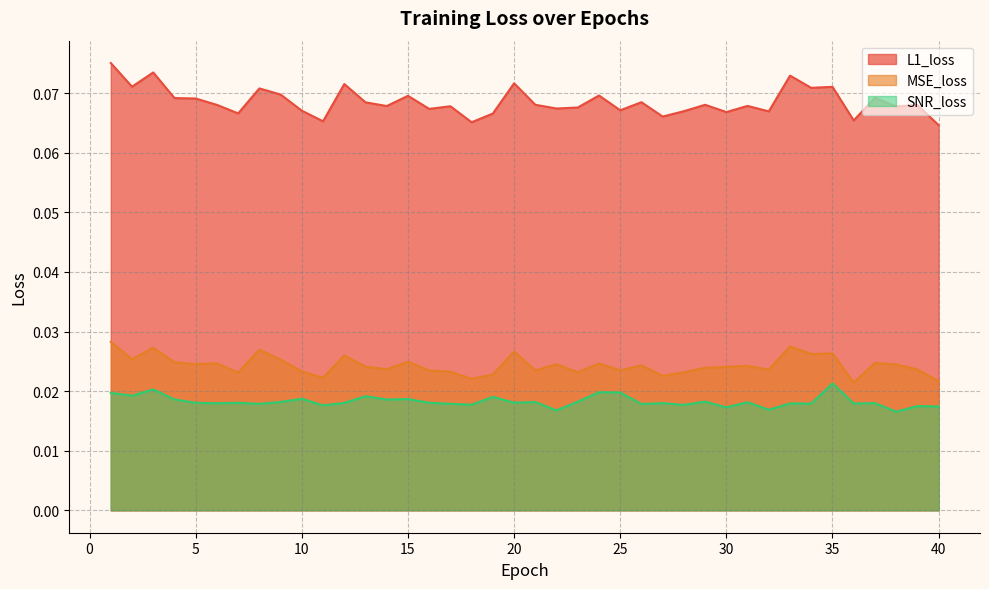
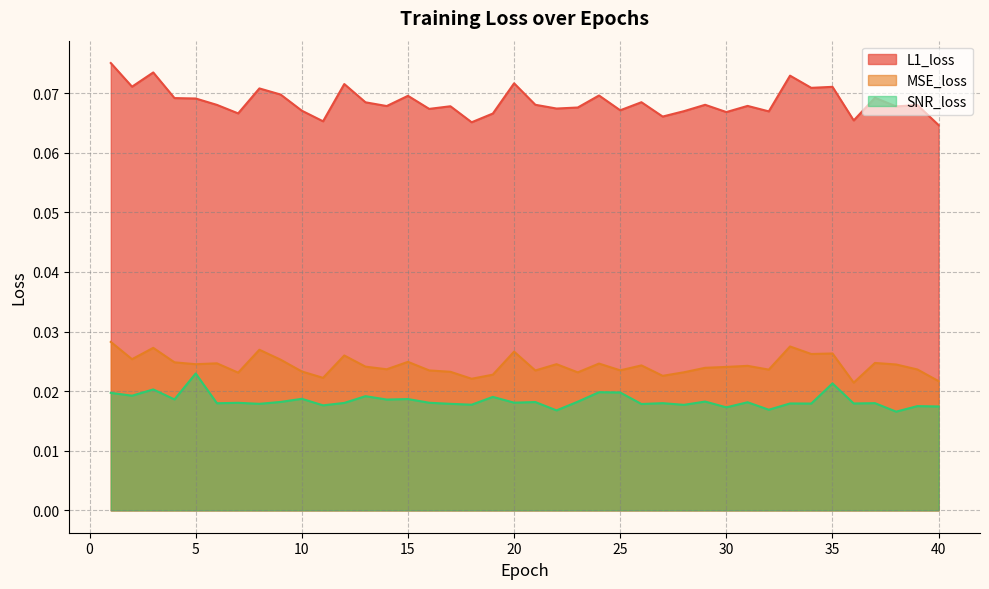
  {
    "SNR_loss": {
-     "5": 0.018,
+     "5": 0.023,
      "10": 0.019,
      "15": 0.019,
      "20": 0.018,
      "25": 0.020,
      "30": 0.017,
      "35": 0.021,
      "40": 0.017
    }
  }
